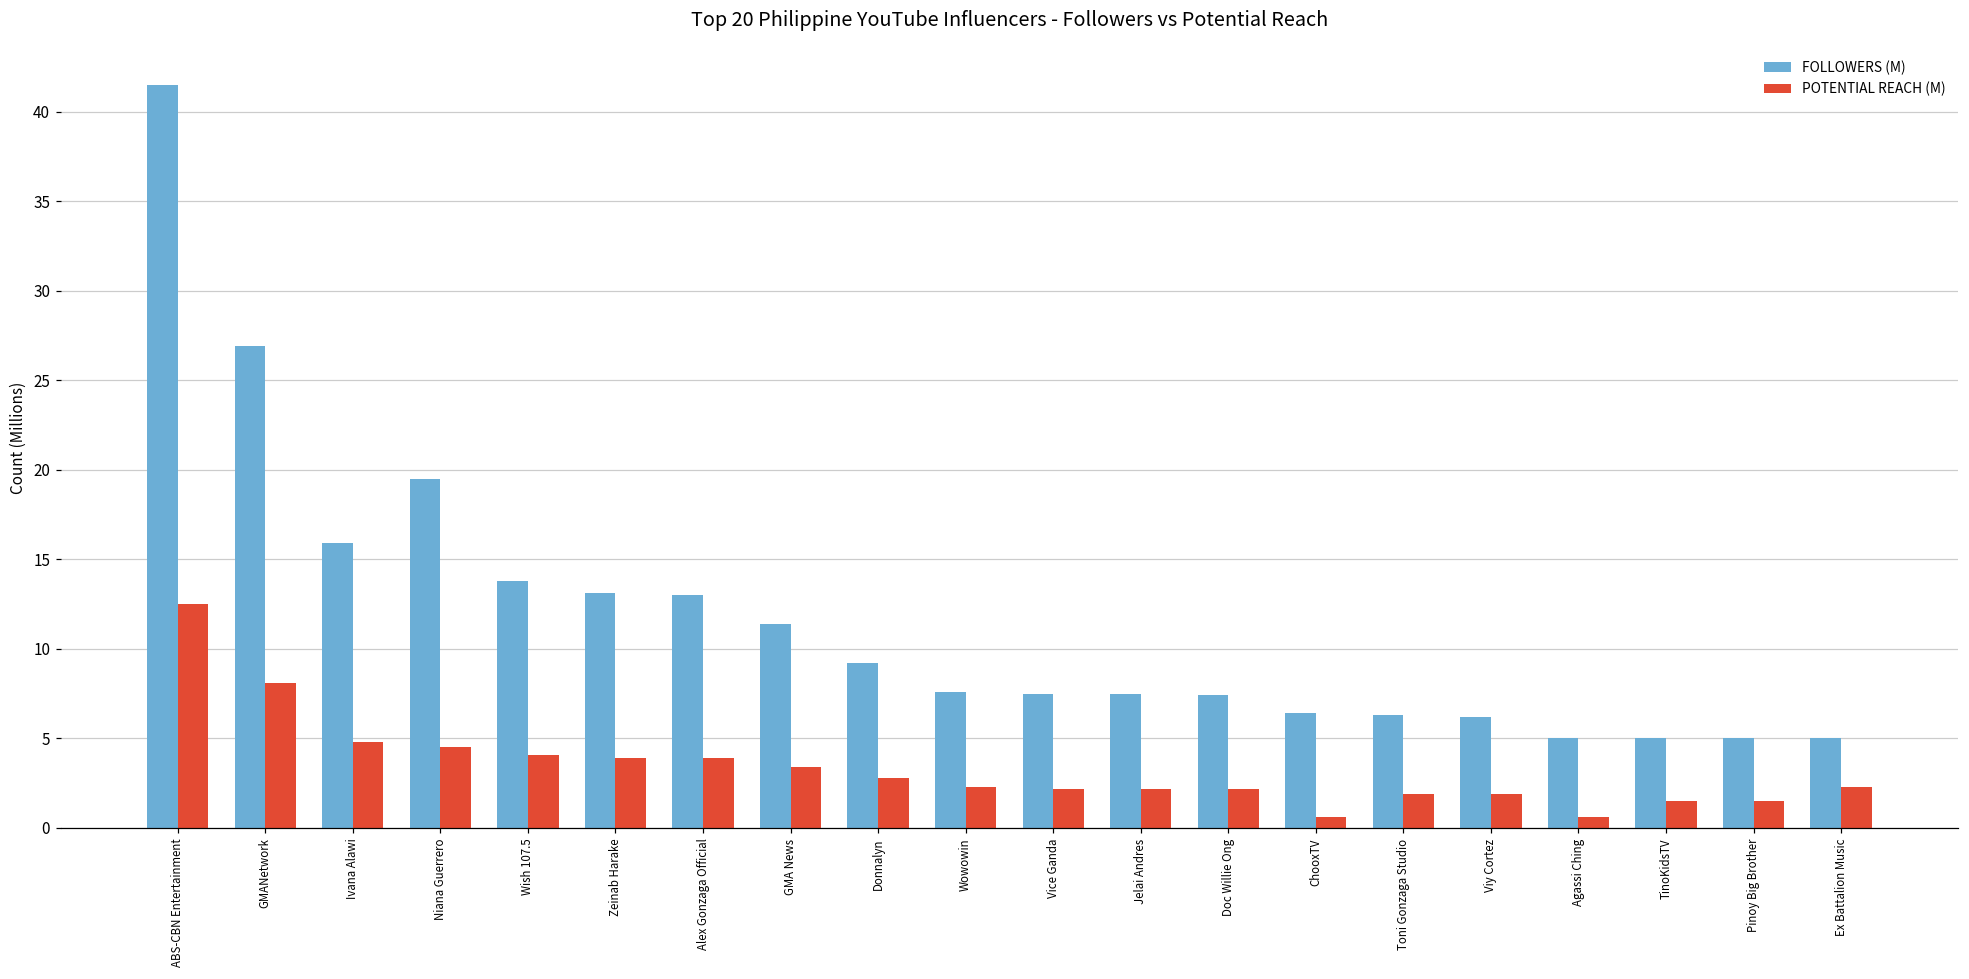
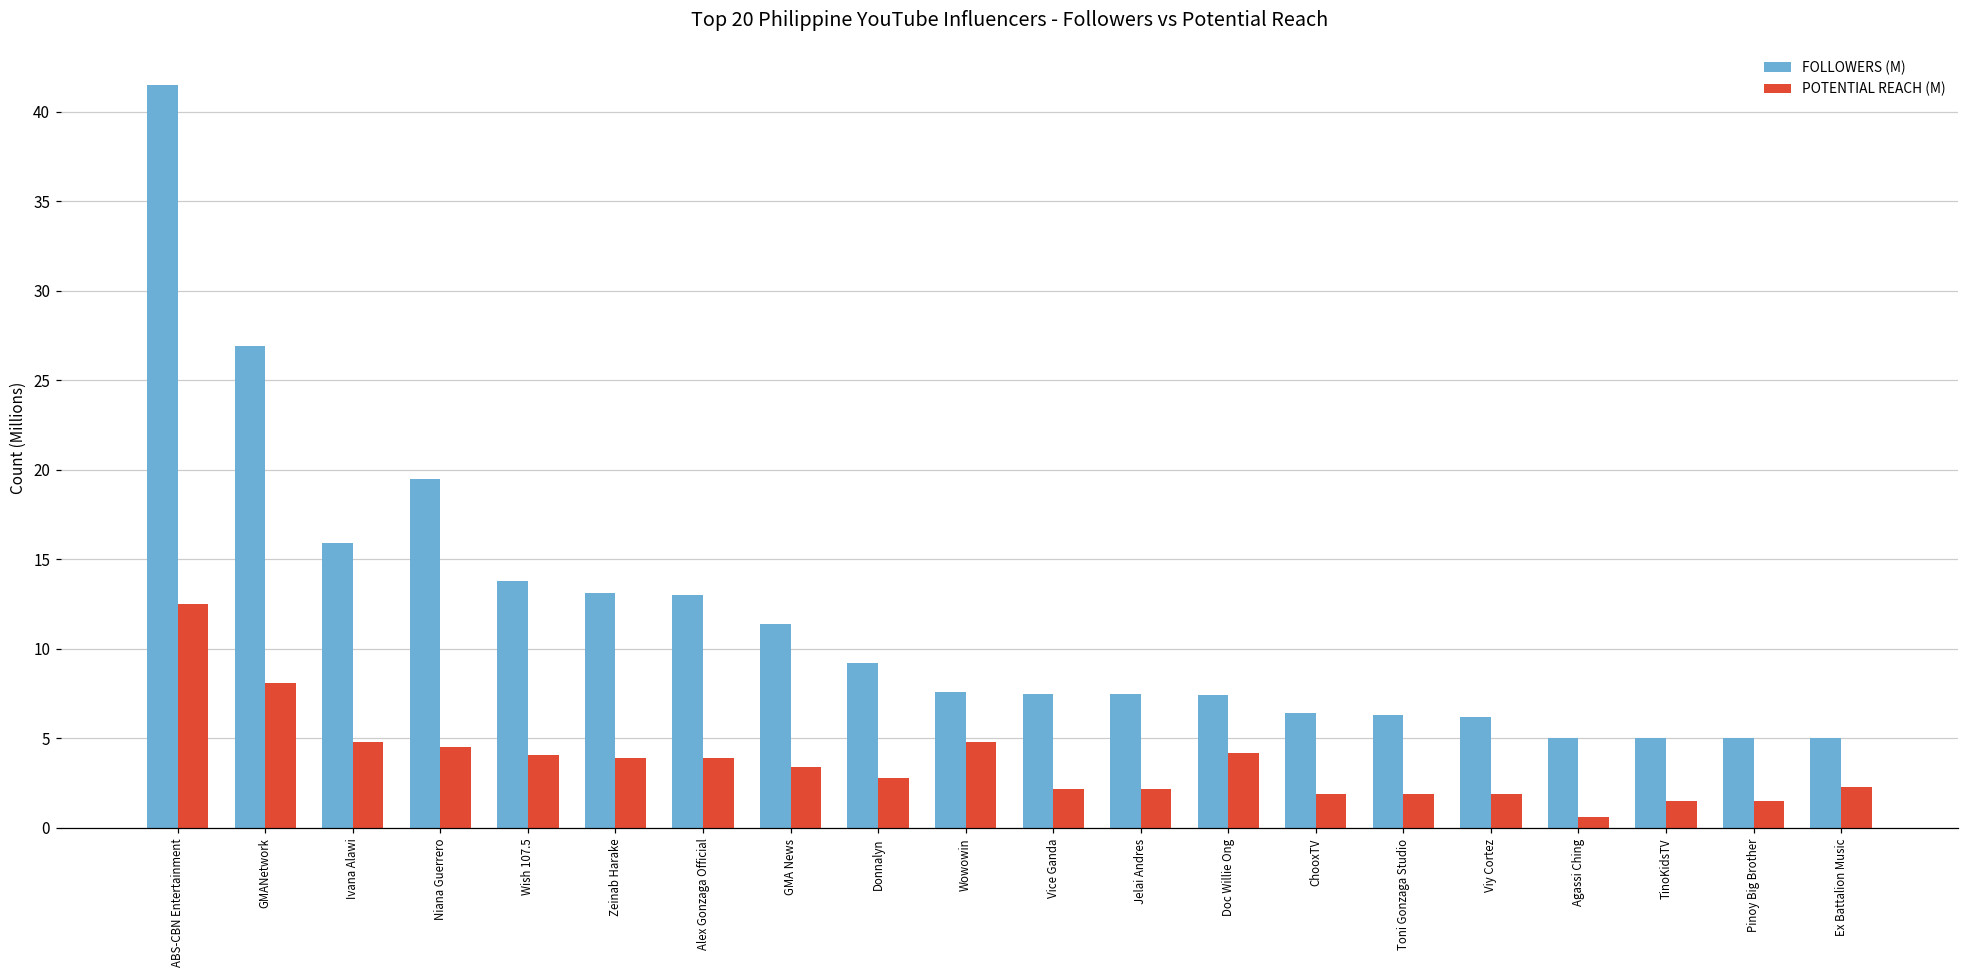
  {
    "FOLLOWERS (M)": {
      "ABS-CBN Entertainment": 41.5,
      "GMANetwork": 26.9,
      "Ivana Alawi": 15.9,
      "Niana Guerrero": 19.5,
      "Wish 107.5": 13.8,
      "Zeinab Harake": 13.1,
      "Alex Gonzaga Official": 13.0,
      "GMA News": 11.4,
      "Donnalyn": 9.2,
      "Wowowin": 7.6,
      "Vice Ganda": 7.5,
      "Jelai Andres": 7.5,
      "Doc Willie Ong": 7.4,
      "ChooxTV": 6.4,
      "Toni Gonzaga Studio": 6.3,
      "Viy Cortez": 6.2,
      "Agassi Ching": 5.0,
      "TinoKidsTV": 5.0,
      "Pinoy Big Brother": 5.0,
      "Ex Battalion Music": 5.0
    },
    "POTENTIAL REACH (M)": {
      "ABS-CBN Entertainment": 12.5,
      "GMANetwork": 8.1,
      "Ivana Alawi": 4.8,
      "Niana Guerrero": 4.5,
      "Wish 107.5": 4.1,
      "Zeinab Harake": 3.9,
      "Alex Gonzaga Official": 3.9,
      "GMA News": 3.4,
      "Donnalyn": 2.8,
-     "Wowowin": 2.3,
+     "Wowowin": 4.8,
      "Vice Ganda": 2.2,
      "Jelai Andres": 2.2,
-     "Doc Willie Ong": 2.2,
-     "ChooxTV": 0.6,
+     "Doc Willie Ong": 4.2,
+     "ChooxTV": 1.9,
      "Toni Gonzaga Studio": 1.9,
      "Viy Cortez": 1.9,
      "Agassi Ching": 0.6,
      "TinoKidsTV": 1.5,
      "Pinoy Big Brother": 1.5,
      "Ex Battalion Music": 2.3
    }
  }
